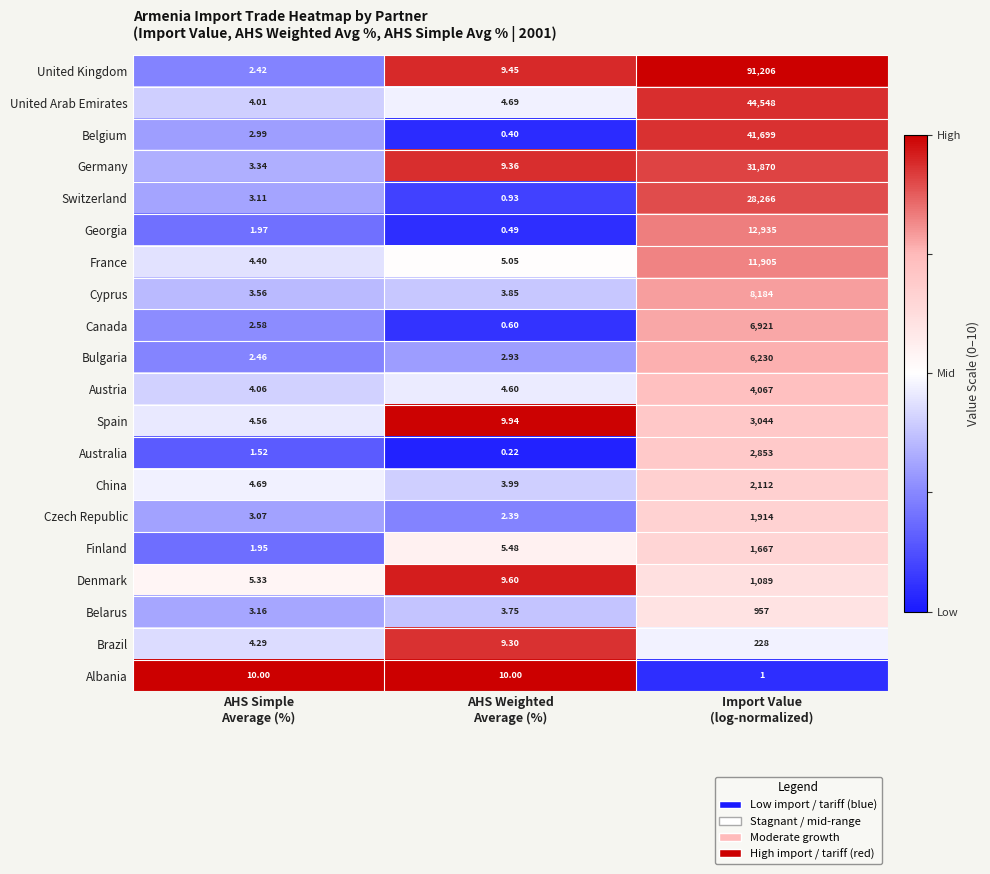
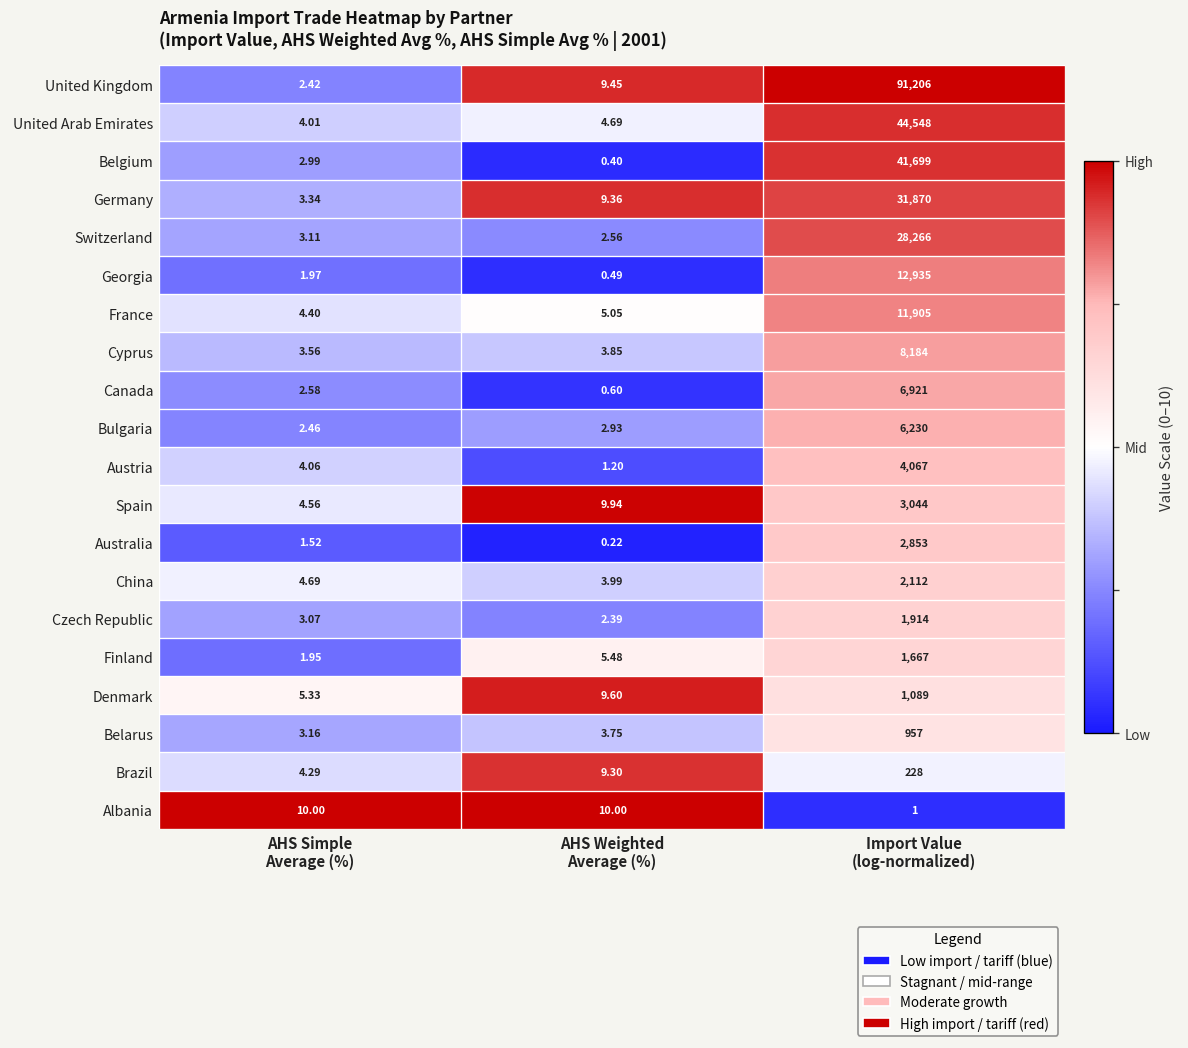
  {
    "United Kingdom": {
      "AHS Simple Average (%)": "2.42",
      "AHS Weighted Average (%)": "9.45",
      "Import Value (log-normalized)": "91,206"
    },
    "United Arab Emirates": {
      "AHS Simple Average (%)": "4.01",
      "AHS Weighted Average (%)": "4.69",
      "Import Value (log-normalized)": "44,548"
    },
    "Belgium": {
      "AHS Simple Average (%)": "2.99",
      "AHS Weighted Average (%)": "0.40",
      "Import Value (log-normalized)": "41,699"
    },
    "Germany": {
      "AHS Simple Average (%)": "3.34",
      "AHS Weighted Average (%)": "9.36",
      "Import Value (log-normalized)": "31,870"
    },
    "Switzerland": {
      "AHS Simple Average (%)": "3.11",
-     "AHS Weighted Average (%)": "0.93",
+     "AHS Weighted Average (%)": "2.56",
      "Import Value (log-normalized)": "28,266"
    },
    "Georgia": {
      "AHS Simple Average (%)": "1.97",
      "AHS Weighted Average (%)": "0.49",
      "Import Value (log-normalized)": "12,935"
    },
    "France": {
      "AHS Simple Average (%)": "4.40",
      "AHS Weighted Average (%)": "5.05",
      "Import Value (log-normalized)": "11,905"
    },
    "Cyprus": {
      "AHS Simple Average (%)": "3.56",
      "AHS Weighted Average (%)": "3.85",
      "Import Value (log-normalized)": "8,184"
    },
    "Canada": {
      "AHS Simple Average (%)": "2.58",
      "AHS Weighted Average (%)": "0.60",
      "Import Value (log-normalized)": "6,921"
    },
    "Bulgaria": {
      "AHS Simple Average (%)": "2.46",
      "AHS Weighted Average (%)": "2.93",
      "Import Value (log-normalized)": "6,230"
    },
    "Austria": {
      "AHS Simple Average (%)": "4.06",
-     "AHS Weighted Average (%)": "4.60",
+     "AHS Weighted Average (%)": "1.20",
      "Import Value (log-normalized)": "4,067"
    },
    "Spain": {
      "AHS Simple Average (%)": "4.56",
      "AHS Weighted Average (%)": "9.94",
      "Import Value (log-normalized)": "3,044"
    },
    "Australia": {
      "AHS Simple Average (%)": "1.52",
      "AHS Weighted Average (%)": "0.22",
      "Import Value (log-normalized)": "2,853"
    },
    "China": {
      "AHS Simple Average (%)": "4.69",
      "AHS Weighted Average (%)": "3.99",
      "Import Value (log-normalized)": "2,112"
    },
    "Czech Republic": {
      "AHS Simple Average (%)": "3.07",
      "AHS Weighted Average (%)": "2.39",
      "Import Value (log-normalized)": "1,914"
    },
    "Finland": {
      "AHS Simple Average (%)": "1.95",
      "AHS Weighted Average (%)": "5.48",
      "Import Value (log-normalized)": "1,667"
    },
    "Denmark": {
      "AHS Simple Average (%)": "5.33",
      "AHS Weighted Average (%)": "9.60",
      "Import Value (log-normalized)": "1,089"
    },
    "Belarus": {
      "AHS Simple Average (%)": "3.16",
      "AHS Weighted Average (%)": "3.75",
      "Import Value (log-normalized)": "957"
    },
    "Brazil": {
      "AHS Simple Average (%)": "4.29",
      "AHS Weighted Average (%)": "9.30",
      "Import Value (log-normalized)": "228"
    },
    "Albania": {
      "AHS Simple Average (%)": "10.00",
      "AHS Weighted Average (%)": "10.00",
      "Import Value (log-normalized)": "1"
    }
  }
